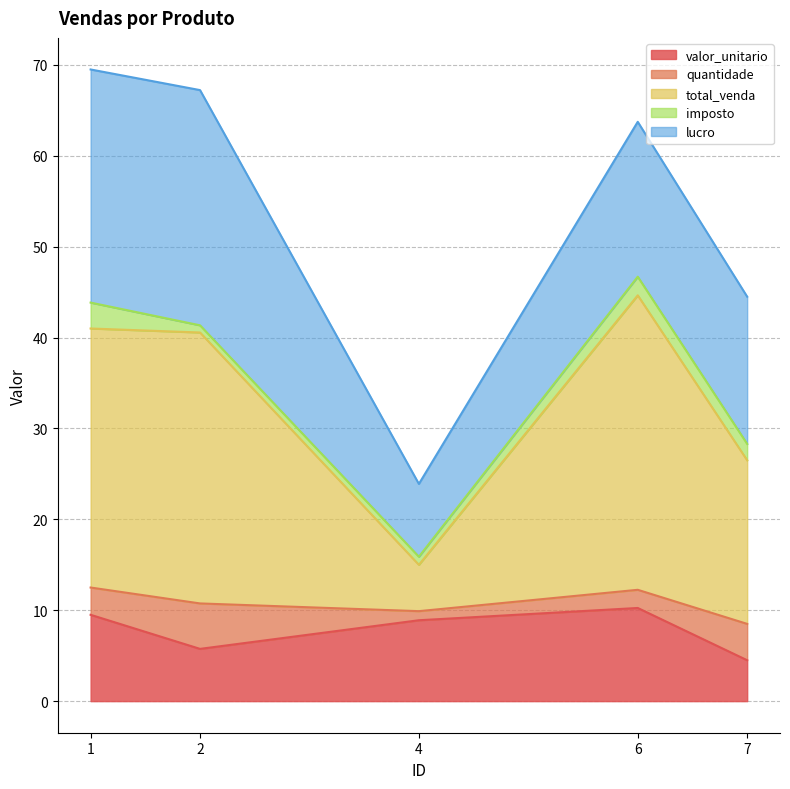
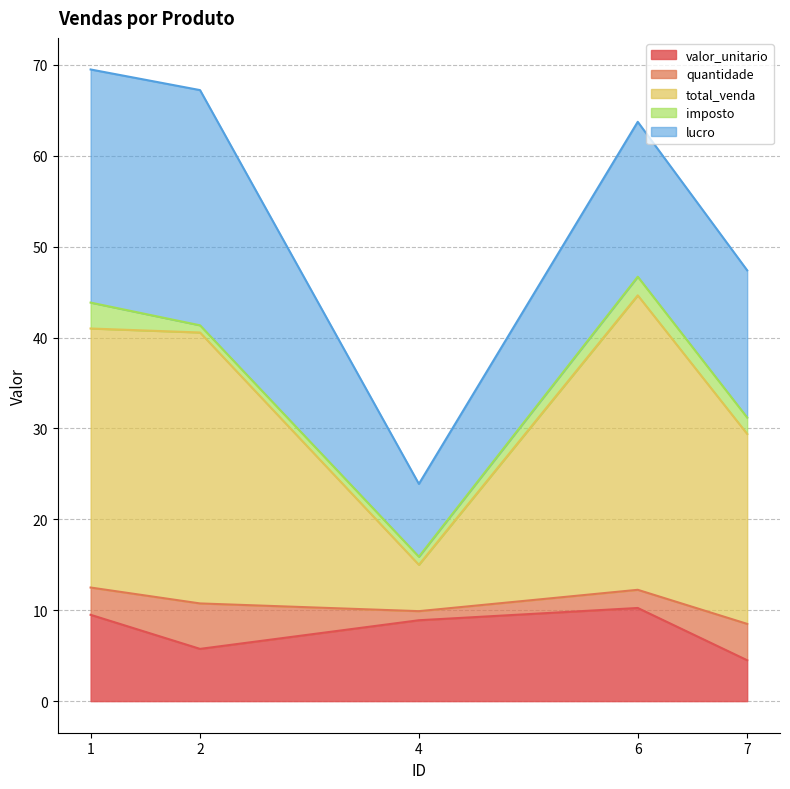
  {
    "total_venda": {
      "1": 29,
      "2": 30,
      "4": 5,
      "6": 32,
-     "7": 18
+     "7": 21
    },
    "imposto": {
      "1": 3,
      "2": 1,
      "4": 1,
      "6": 2,
      "7": 2
    },
    "lucro": {
      "1": 26,
      "2": 26,
      "4": 8,
      "6": 17,
      "7": 16
    }
  }
